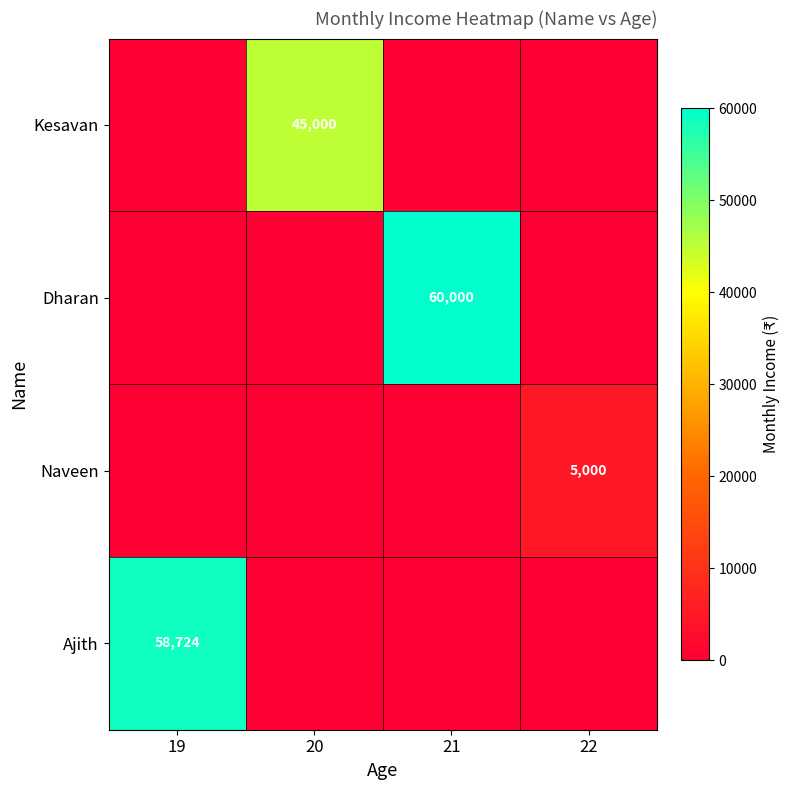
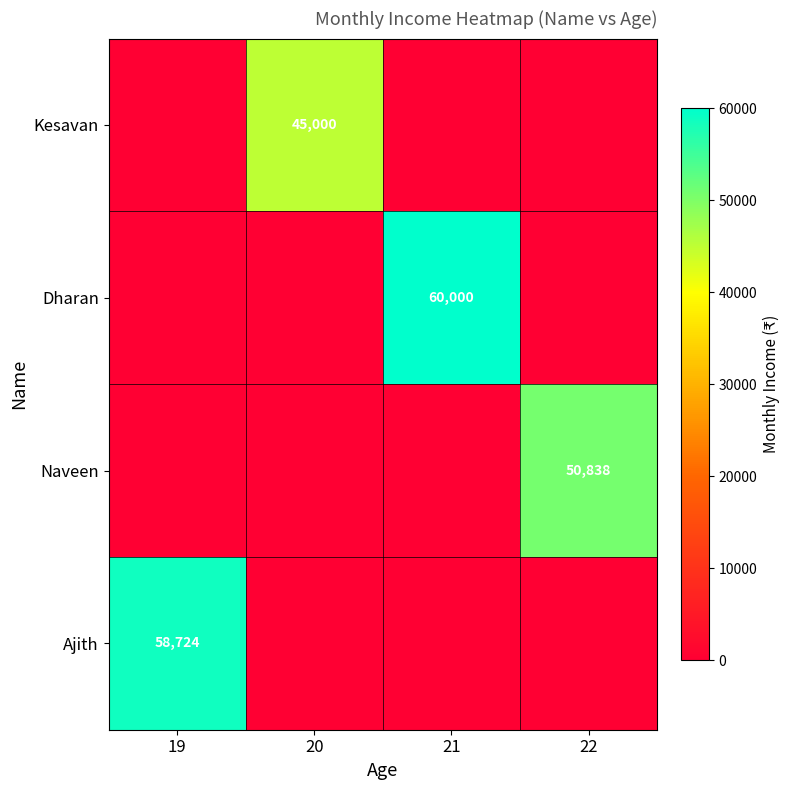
  {
    "Kesavan": {
      "20": "45,000"
    },
    "Dharan": {
      "21": "60,000"
    },
    "Naveen": {
-     "22": "5,000"
+     "22": "50,838"
    },
    "Ajith": {
      "19": "58,724"
    }
  }
